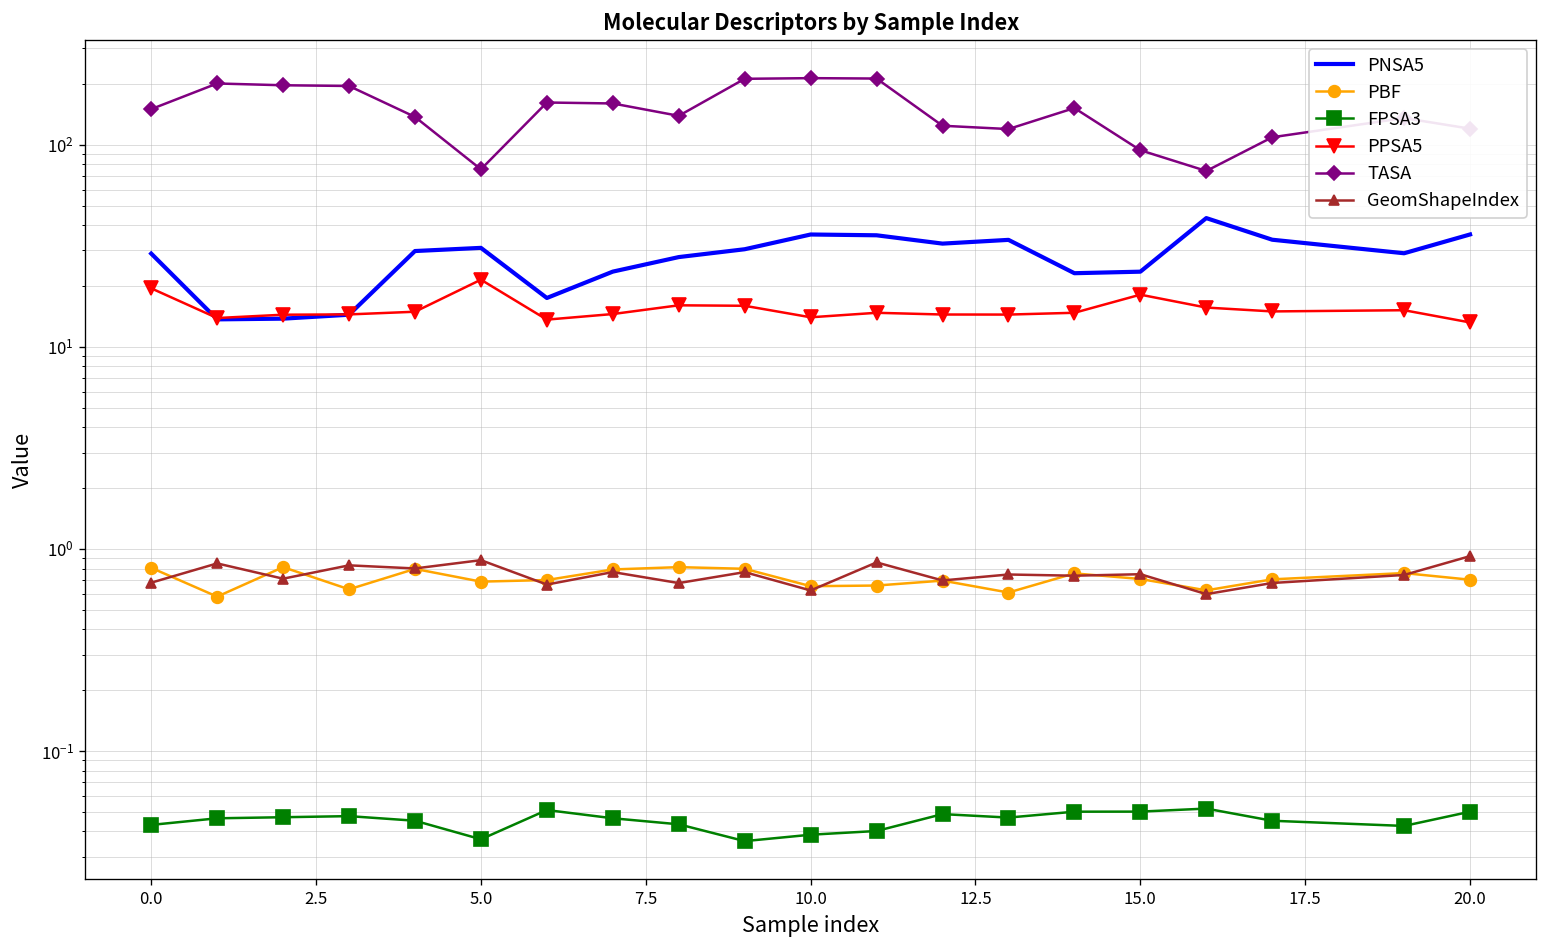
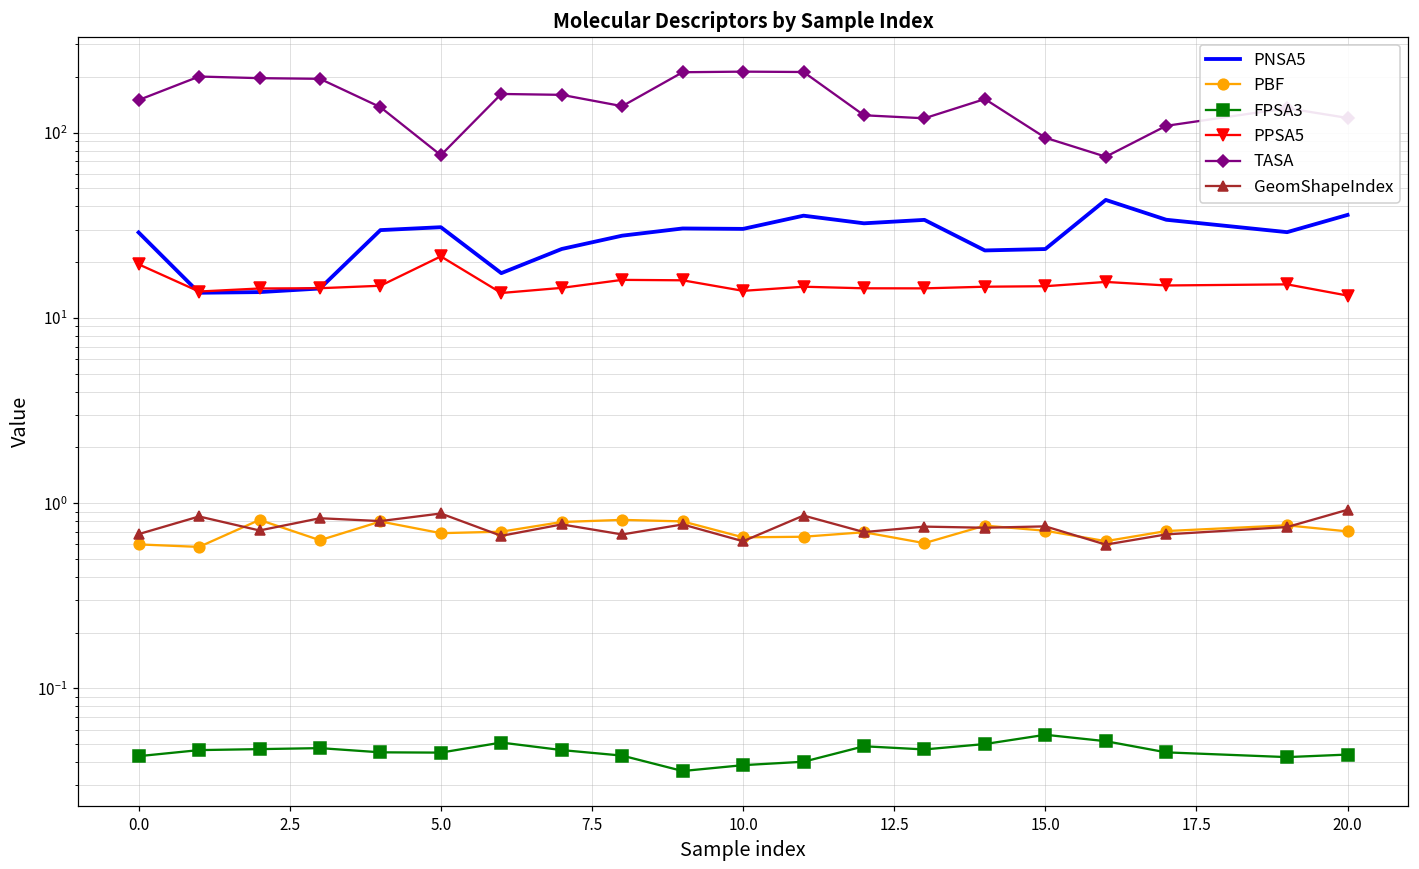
  {
    "PNSA5": {
      "0.0": 29,
      "5.0": 31,
-     "10.0": 36,
+     "10.0": 30,
      "15.0": 24,
      "20.0": 36
    },
    "PBF": {
-     "0.0": 0.8,
+     "0.0": 0.60,
      "5.0": 0.69,
      "10.0": 0.65,
      "15.0": 0.71,
      "20.0": 0.70
    },
    "FPSA3": {
      "0.0": 0.043,
-     "5.0": 0.037,
+     "5.0": 0.045,
      "10.0": 0.039,
-     "15.0": 0.050,
-     "20.0": 0.050
+     "15.0": 0.056,
+     "20.0": 0.044
    },
    "PPSA5": {
      "0.0": 19,
      "5.0": 21,
      "10.0": 14,
-     "15.0": 18,
+     "15.0": 15,
      "20.0": 13
    },
    "TASA": {
      "0.0": 150,
      "5.0": 80,
      "10.0": 210,
      "15.0": 90
    },
    "GeomShapeIndex": {
      "0.0": 0.68,
      "5.0": 0.9,
      "10.0": 0.62,
      "15.0": 0.7,
      "20.0": 0.9
    }
  }
